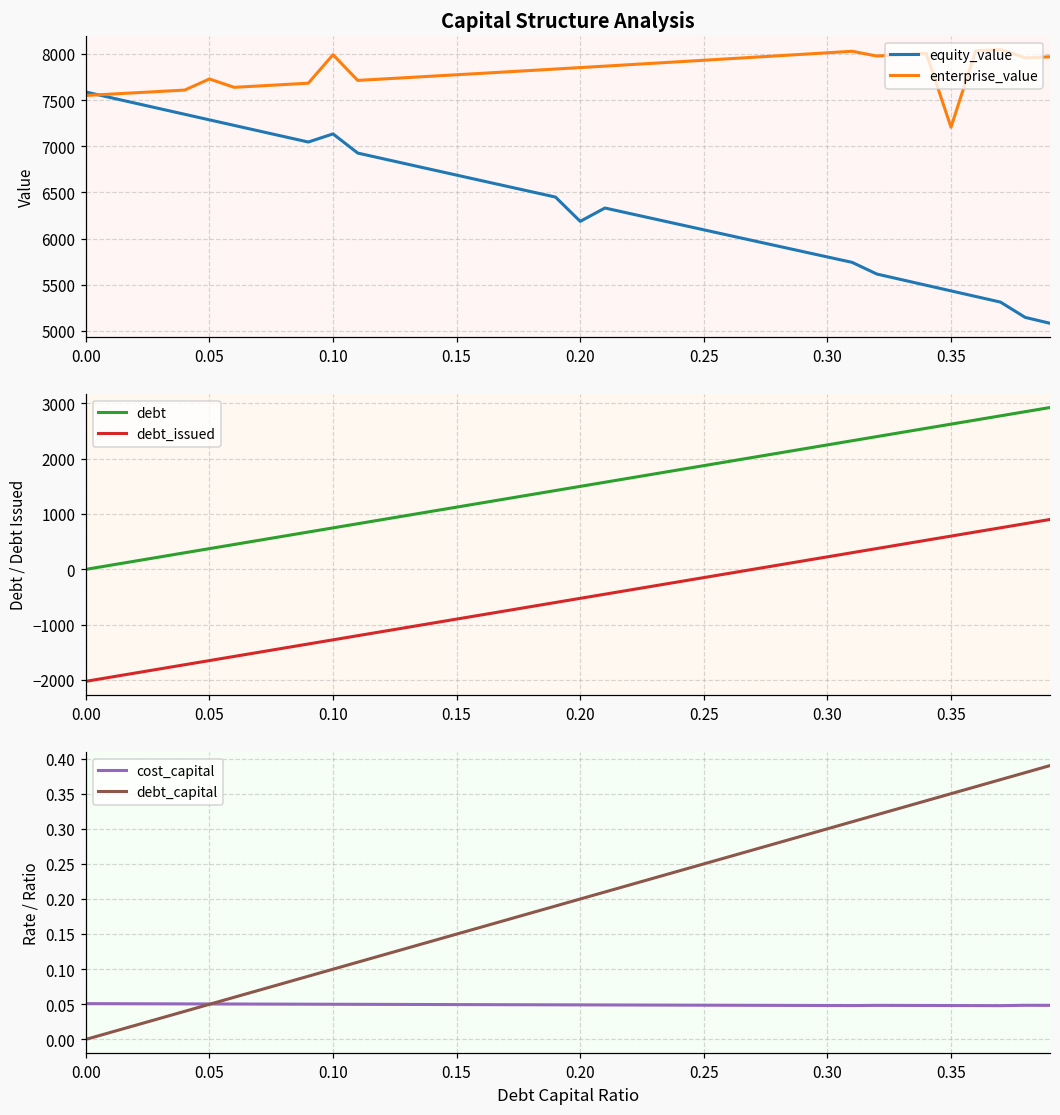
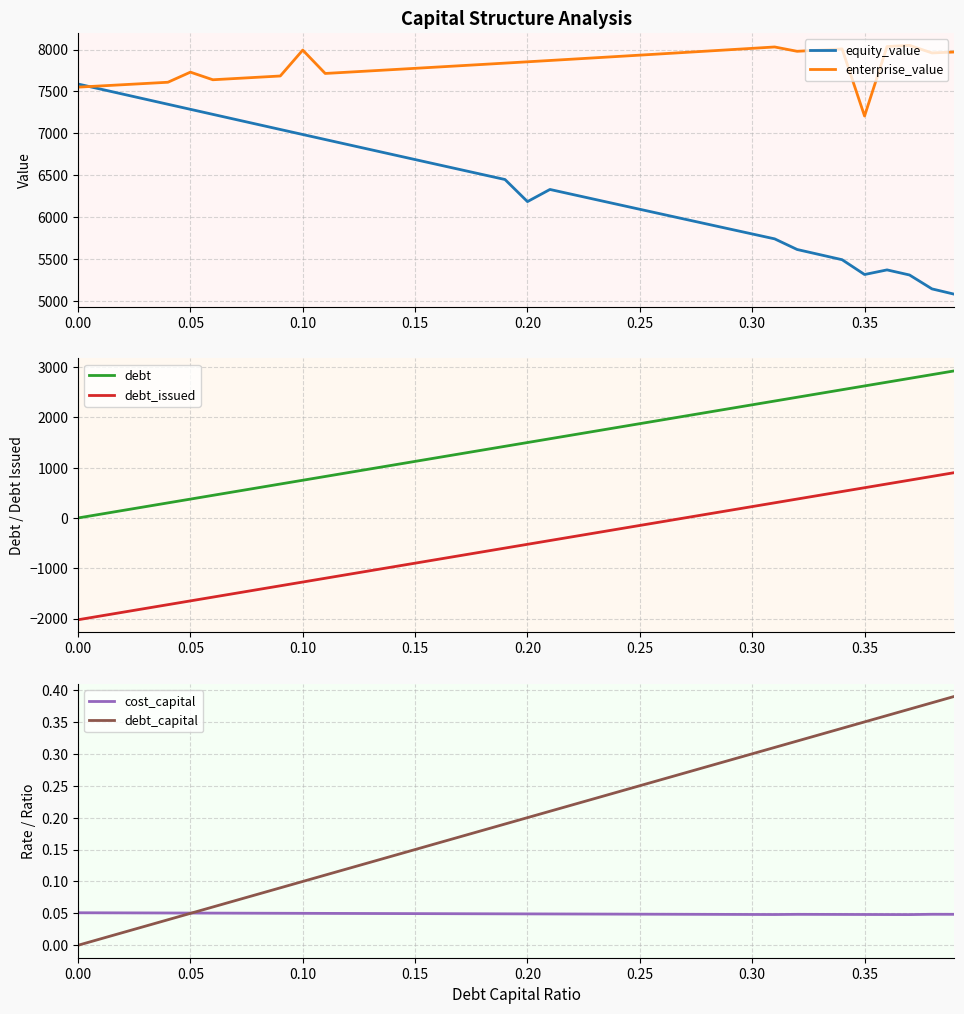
  {
    "Capital Structure Analysis": {
      "equity_value": {
        "0.00": 7600,
        "0.05": 7300,
-       "0.10": 7100,
+       "0.10": 7000,
        "0.15": 6700,
        "0.20": 6200,
        "0.25": 6100,
        "0.30": 5800,
-       "0.35": 5400
+       "0.35": 5300
      },
      "enterprise_value": {
        "0.00": 7600,
        "0.05": 7700,
        "0.10": 8000,
        "0.15": 7800,
        "0.20": 7900,
        "0.25": 7900,
        "0.30": 8000,
        "0.35": 7200
      }
    }
  }
